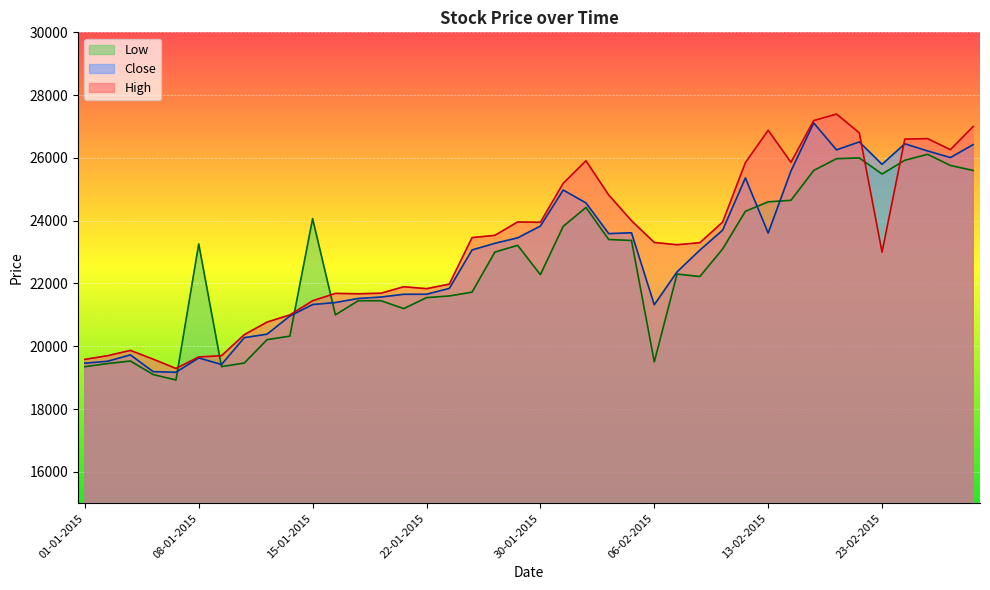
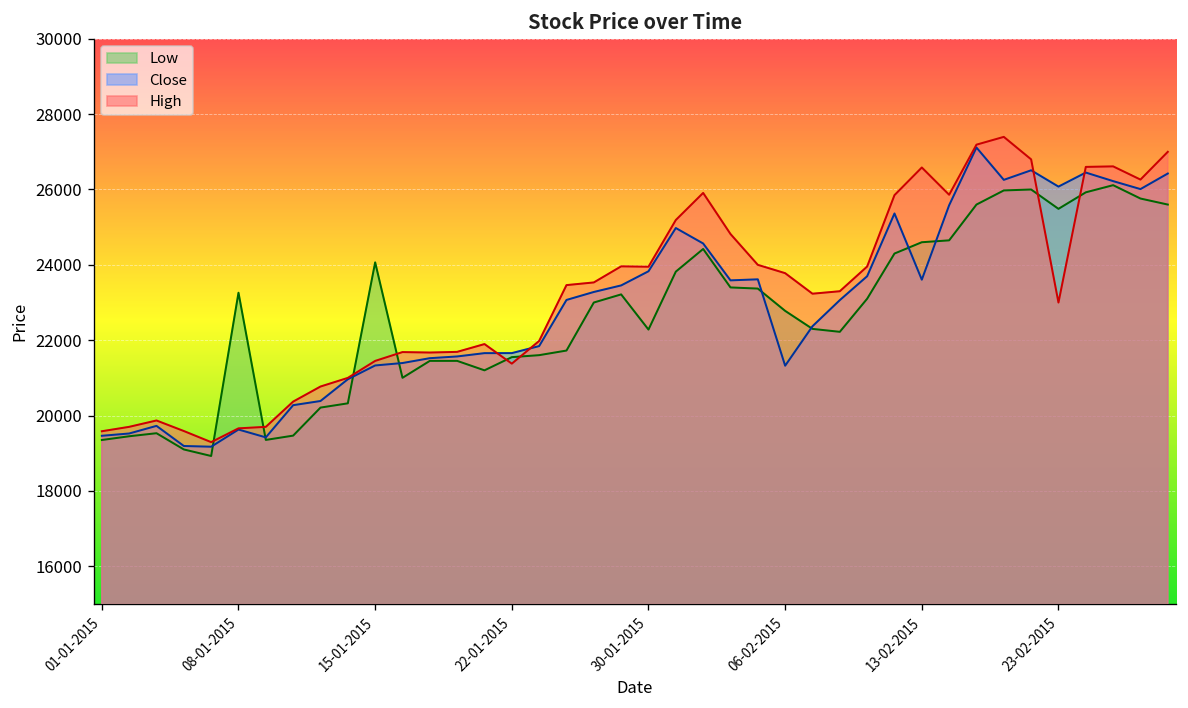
  {
    "Low": {
      "01-01-2015": 19400,
      "08-01-2015": 23300,
      "15-01-2015": 24100,
      "22-01-2015": 21600,
      "30-01-2015": 22300,
-     "06-02-2015": 19500,
+     "06-02-2015": 22800,
      "13-02-2015": 24600,
      "23-02-2015": 25500
    },
    "Close": {
      "01-01-2015": 19500,
      "15-01-2015": 21300,
      "22-01-2015": 21700,
      "30-01-2015": 23800,
      "06-02-2015": 21300,
      "13-02-2015": 23600,
-     "23-02-2015": 25800
+     "23-02-2015": 26100
    },
    "High": {
      "01-01-2015": 19600,
      "15-01-2015": 21500,
-     "22-01-2015": 21800,
+     "22-01-2015": 21400,
      "30-01-2015": 24000,
-     "06-02-2015": 23300,
-     "13-02-2015": 26900,
+     "06-02-2015": 23800,
+     "13-02-2015": 26600,
      "23-02-2015": 23000
    }
  }
